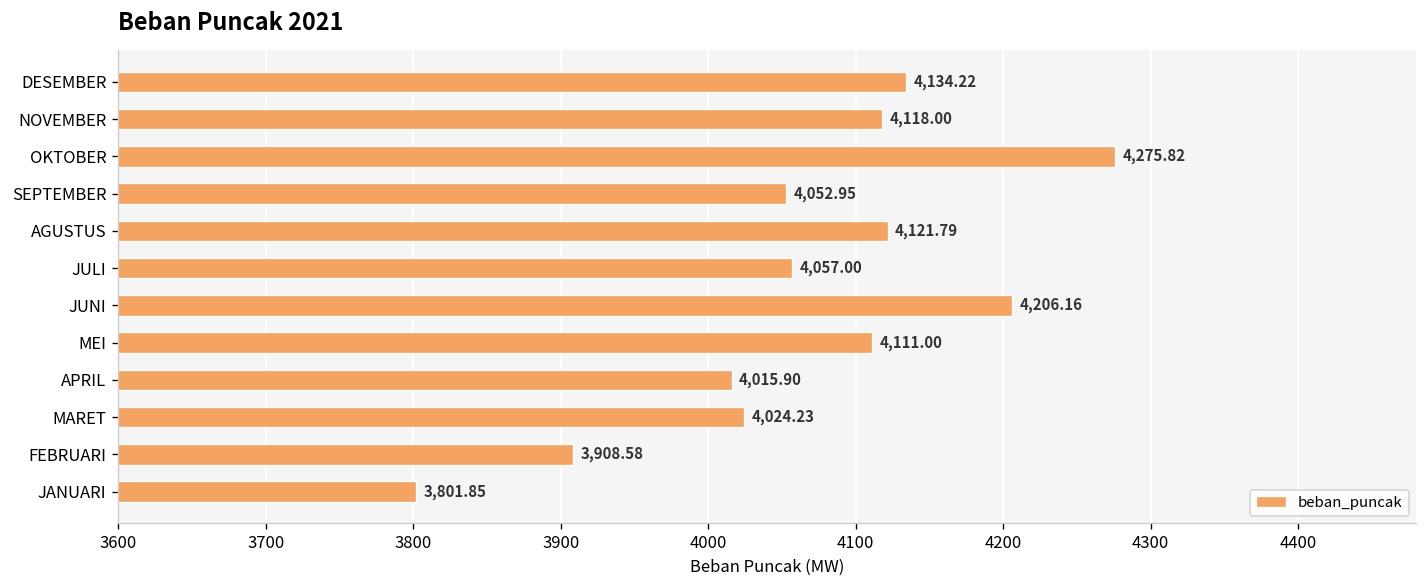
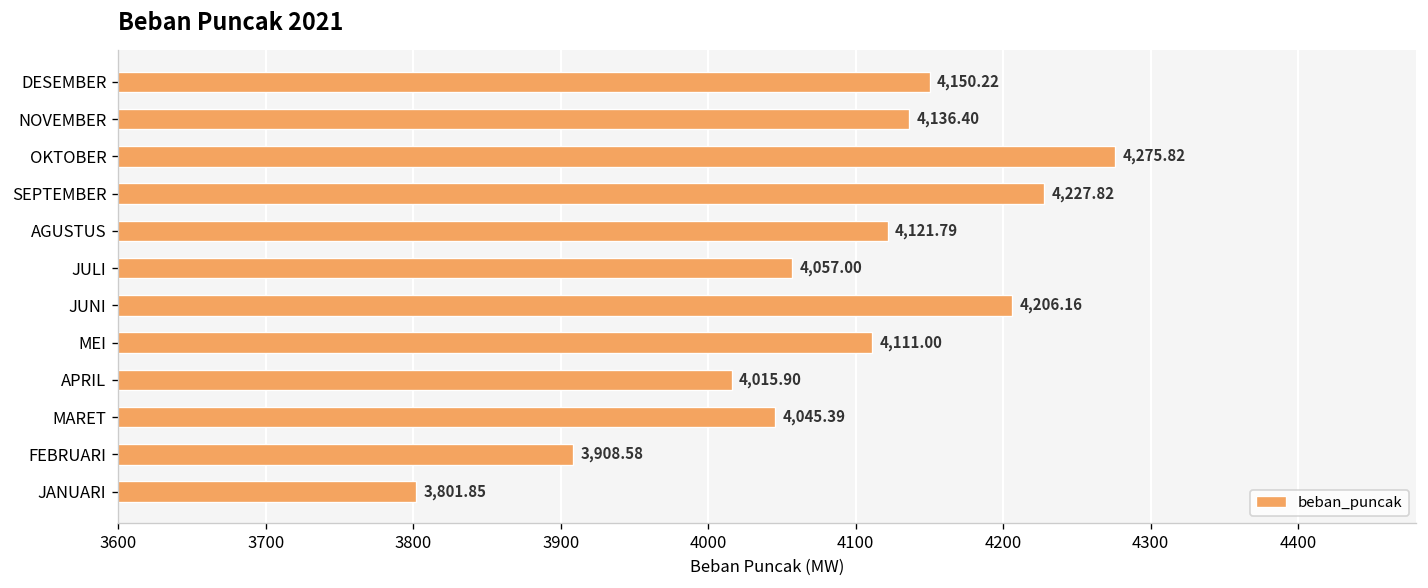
  {
-   "DESEMBER": "4,134.22",
-   "NOVEMBER": "4,118.00",
+   "DESEMBER": "4,150.22",
+   "NOVEMBER": "4,136.40",
    "OKTOBER": "4,275.82",
-   "SEPTEMBER": "4,052.95",
+   "SEPTEMBER": "4,227.82",
    "AGUSTUS": "4,121.79",
    "JULI": "4,057.00",
    "JUNI": "4,206.16",
    "MEI": "4,111.00",
    "APRIL": "4,015.90",
-   "MARET": "4,024.23",
+   "MARET": "4,045.39",
    "FEBRUARI": "3,908.58",
    "JANUARI": "3,801.85"
  }
